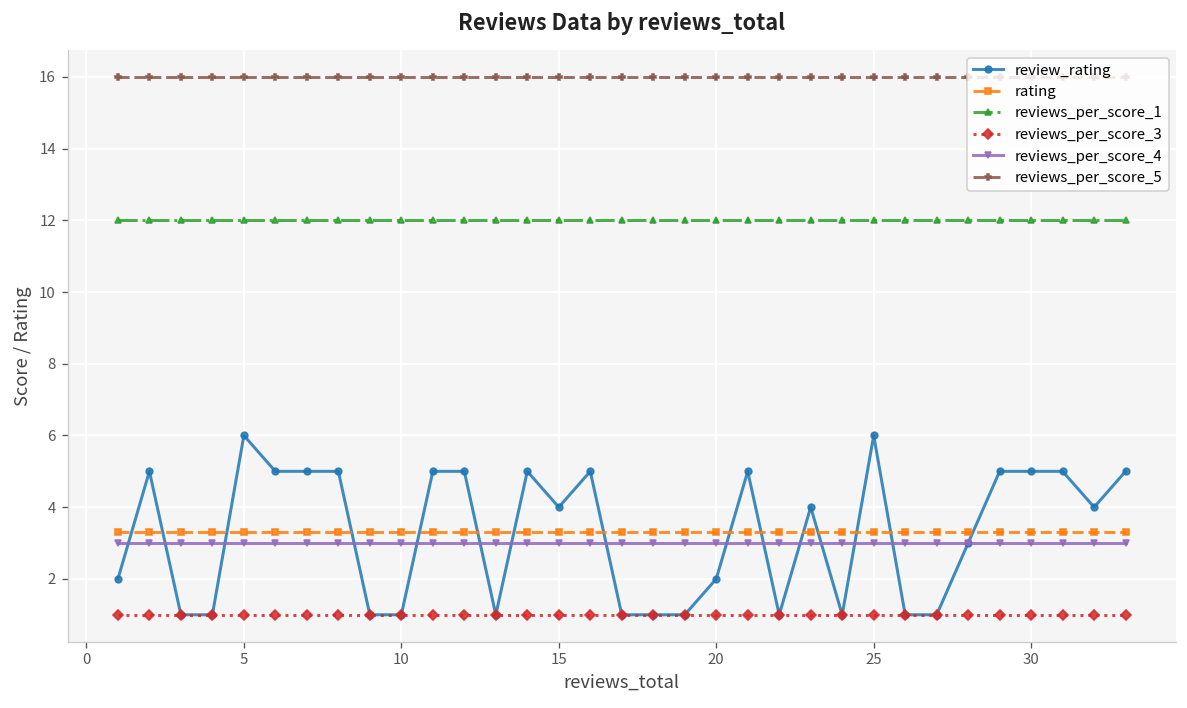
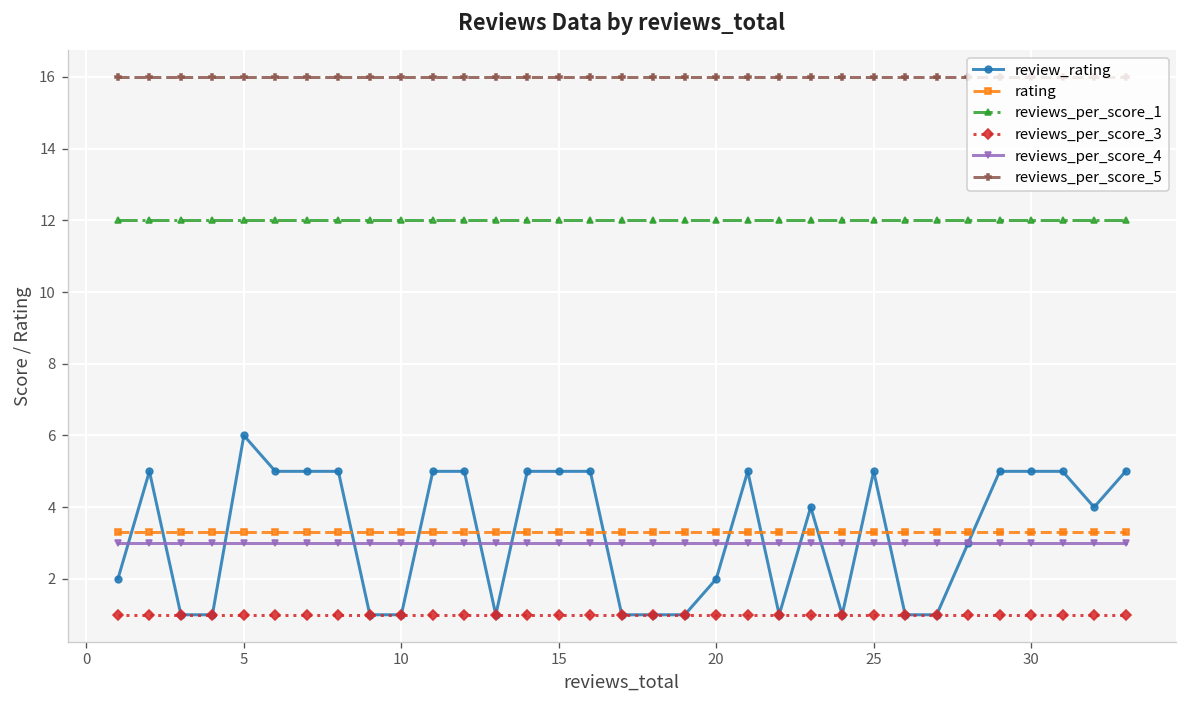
  {
    "review_rating": {
      "5": 6,
-     "15": 4,
+     "15": 5,
      "20": 2,
-     "25": 6,
+     "25": 5,
      "30": 5
    },
    "rating": {
      "5": 3.3,
      "10": 3.3,
      "15": 3.3,
      "20": 3.3,
      "25": 3.3,
      "30": 3.3
    },
    "reviews_per_score_1": {
      "5": 12,
      "10": 12,
      "15": 12,
      "20": 12,
      "25": 12,
      "30": 12
    },
    "reviews_per_score_3": {
      "5": 1,
      "15": 1,
      "20": 1,
      "25": 1,
      "30": 1
    },
    "reviews_per_score_4": {
      "5": 3,
      "10": 3,
      "15": 3,
      "20": 3,
      "25": 3,
      "30": 3
    },
    "reviews_per_score_5": {
      "5": 16,
      "10": 16,
      "15": 16,
      "20": 16,
      "25": 16
    }
  }
